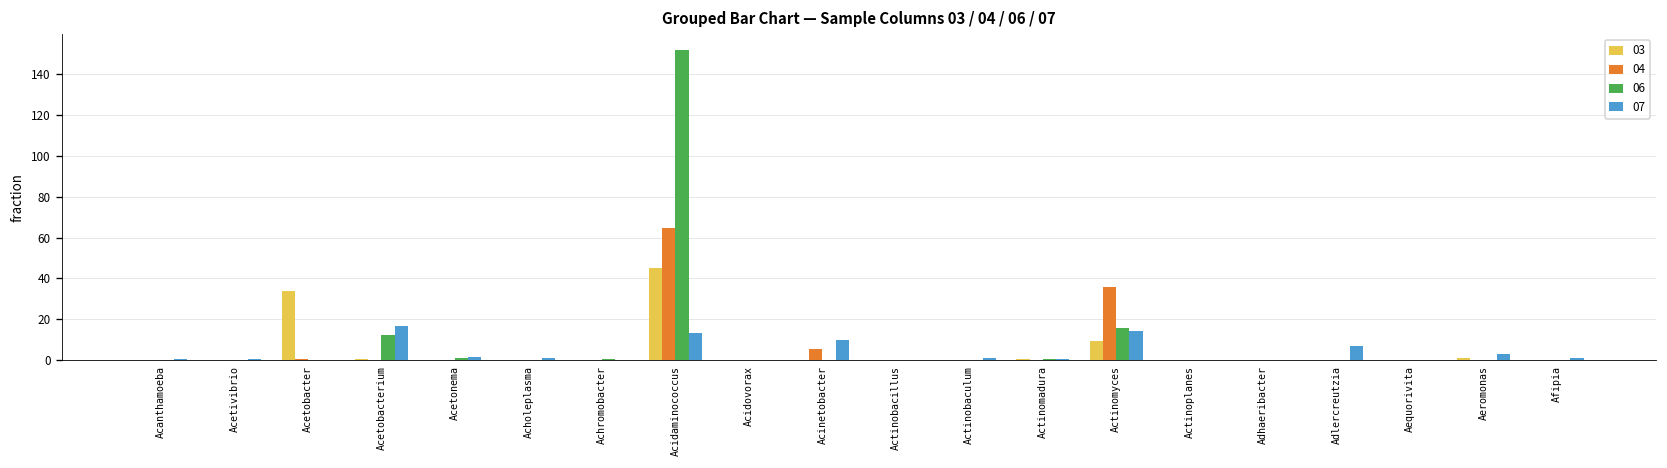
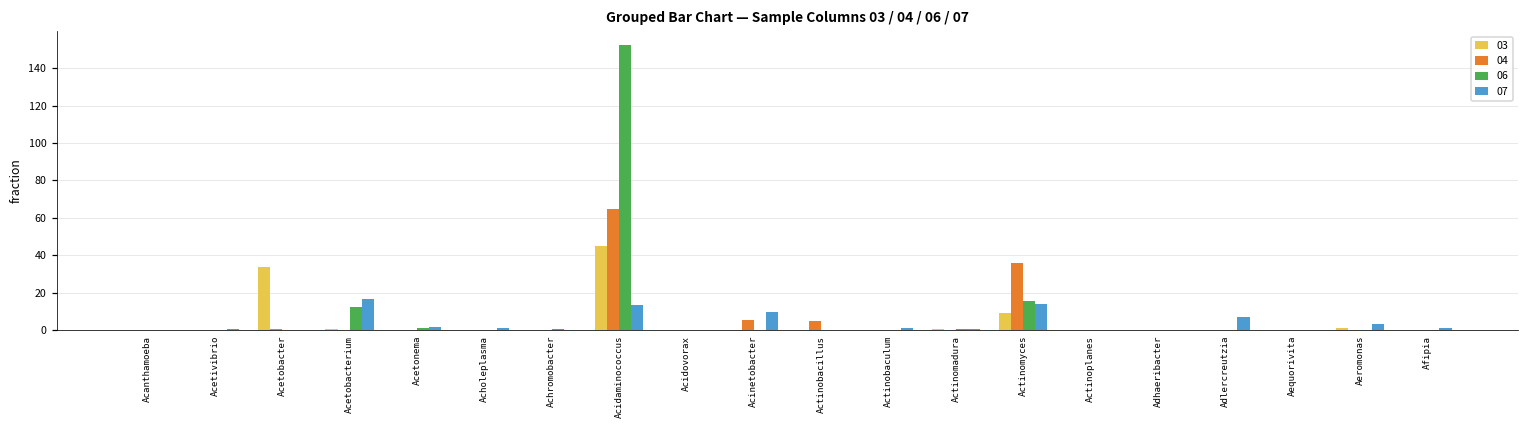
  {
    "03": {
      "Acanthamoeba": 0,
      "Acetivibrio": 0,
      "Acetobacter": 34,
      "Acetonema": 0,
      "Acholeplasma": 0,
      "Achromobacter": 0,
      "Acidaminococcus": 45,
      "Acidovorax": 0,
      "Actinobaculum": 0,
      "Actinomyces": 9,
      "Actinoplanes": 0,
      "Adhaeribacter": 0,
      "Adlercreutzia": 0,
      "Aequorivita": 0,
      "Afipia": 0
    },
    "04": {
      "Acanthamoeba": 0,
      "Acetivibrio": 0,
      "Acetonema": 0,
      "Acholeplasma": 0,
      "Acidaminococcus": 65,
      "Acidovorax": 0,
      "Acinetobacter": 5,
-     "Actinobacillus": 0,
+     "Actinobacillus": 5,
      "Actinobaculum": 0,
      "Actinomadura": 0,
      "Actinomyces": 36,
      "Adhaeribacter": 0,
      "Aequorivita": 0,
      "Aeromonas": 0,
      "Afipia": 0
    },
    "06": {
      "Acanthamoeba": 0,
      "Acetivibrio": 0,
      "Acetobacter": 0,
      "Acetobacterium": 12,
      "Acholeplasma": 0,
      "Acidaminococcus": 152,
      "Acidovorax": 0,
      "Acinetobacter": 0,
      "Actinobacillus": 0,
      "Actinomyces": 16,
      "Adlercreutzia": 0,
      "Aeromonas": 0,
      "Afipia": 0
    },
    "07": {
      "Acetobacter": 0,
      "Acetobacterium": 17,
      "Acetonema": 1,
      "Achromobacter": 0,
      "Acidaminococcus": 13,
      "Acinetobacter": 10,
      "Actinobacillus": 0,
      "Actinomyces": 14,
      "Actinoplanes": 0,
      "Adlercreutzia": 7,
      "Aequorivita": 0,
      "Aeromonas": 3
    }
  }
